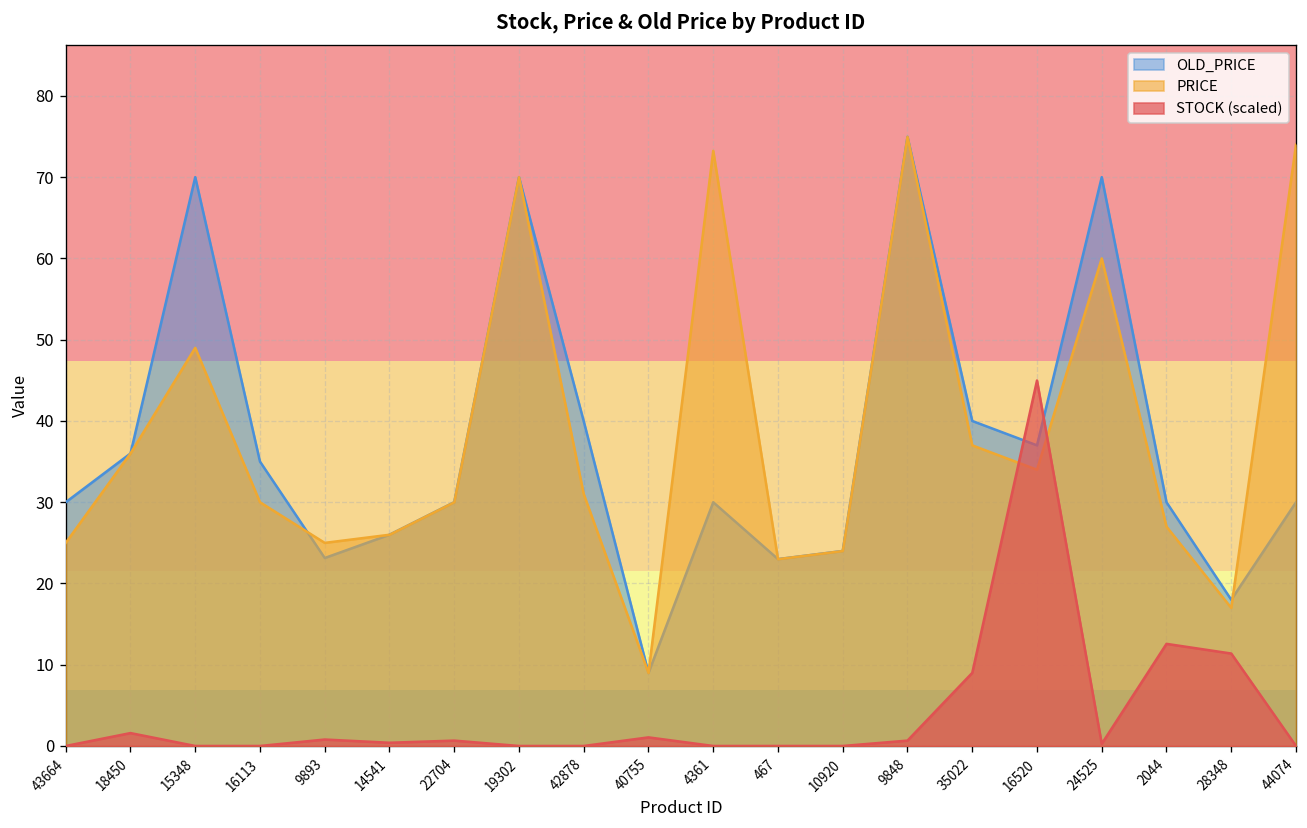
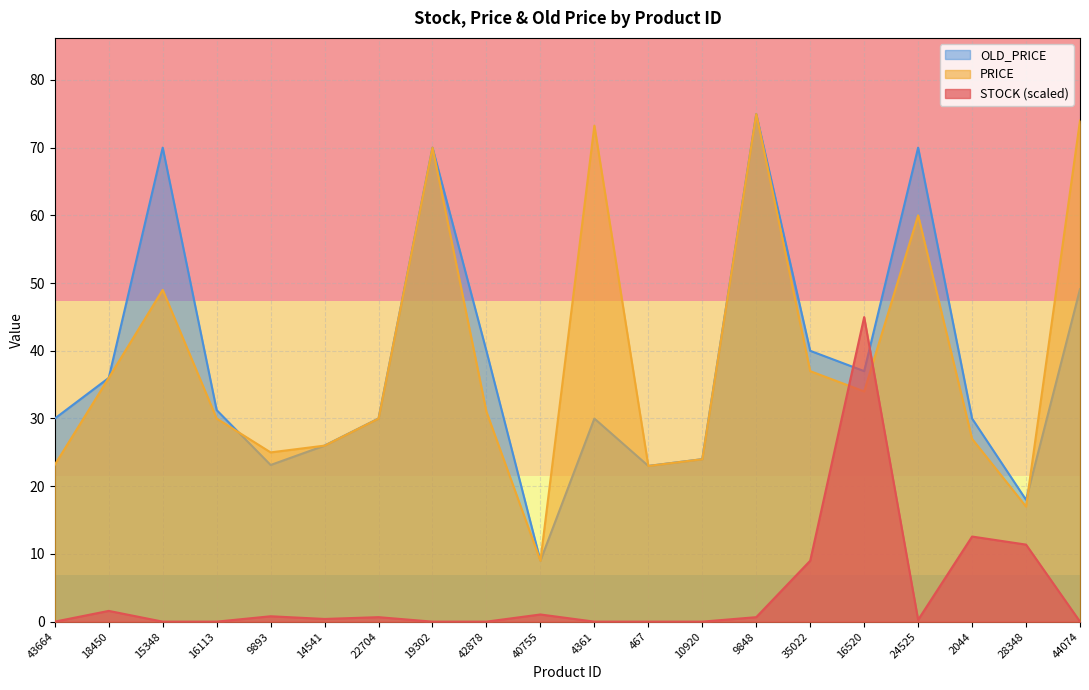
  {
    "OLD_PRICE": {
      "43664": 30,
      "15348": 70,
-     "16113": 35,
+     "16113": 31,
      "9893": 23,
      "42878": 40,
      "4361": 30,
      "35022": 40,
      "16520": 37,
      "24525": 70,
      "2044": 30,
      "28348": 18,
-     "44074": 30
+     "44074": 49
    },
    "PRICE": {
-     "43664": 25,
+     "43664": 23,
      "15348": 49,
      "16113": 30,
      "9893": 25,
      "42878": 31,
      "4361": 73,
      "35022": 37,
      "16520": 34,
      "24525": 60,
      "2044": 27,
      "28348": 17,
      "44074": 74
    },
    "STOCK (scaled)": {
      "43664": 0,
      "18450": 2,
      "15348": 0,
      "16113": 0,
      "9893": 1,
      "14541": 0,
      "22704": 1,
      "19302": 0,
      "42878": 0,
      "40755": 1,
      "4361": 0,
      "467": 0,
      "10920": 0,
      "9848": 1,
      "35022": 9,
      "16520": 45,
      "24525": 0,
      "2044": 13,
      "28348": 11,
      "44074": 0
    }
  }
